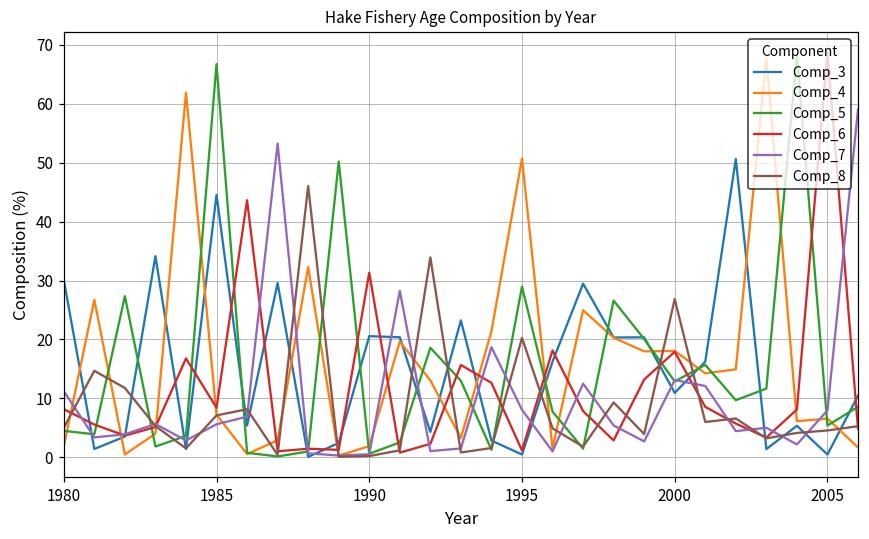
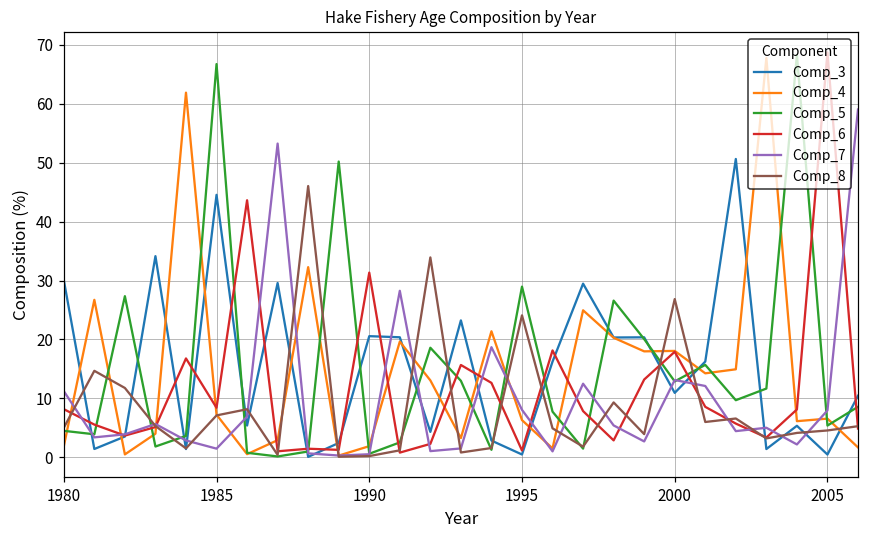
  {
    "Comp_3": {
      "1980": 30,
      "1985": 45,
      "1990": 21,
      "1995": 0,
      "2000": 11,
      "2005": 0
    },
    "Comp_4": {
      "1980": 2,
      "1990": 2,
-     "1995": 51,
+     "1995": 6,
      "2005": 7
    },
    "Comp_5": {
      "1980": 4,
      "1985": 67,
      "1995": 29,
      "2005": 5
    },
    "Comp_6": {
      "1980": 8,
      "1985": 8,
      "1990": 31,
      "1995": 1
    },
    "Comp_7": {
      "1980": 11,
-     "1985": 6,
+     "1985": 1,
      "1995": 8,
      "2005": 8
    },
    "Comp_8": {
      "1980": 5,
-     "1995": 20,
+     "1995": 24,
      "2000": 27,
      "2005": 5
    }
  }
